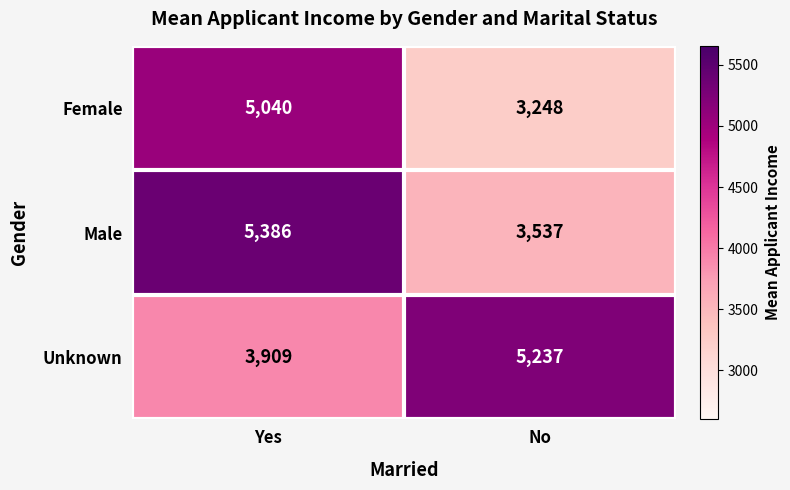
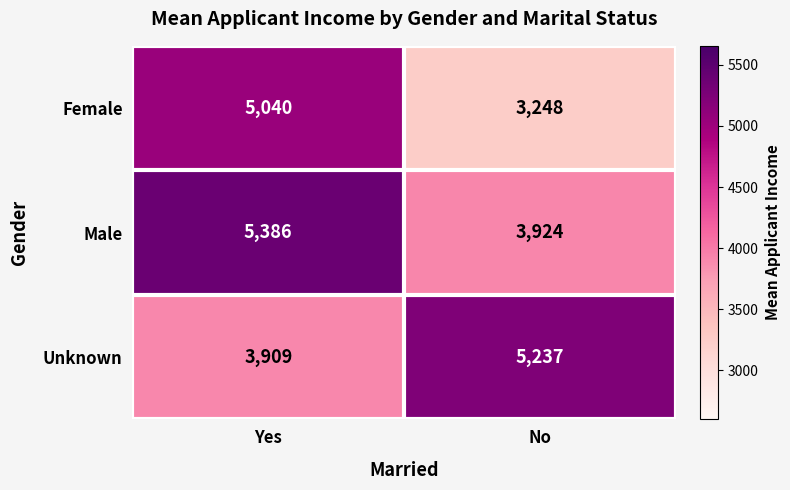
  {
    "Female": {
      "Yes": "5,040",
      "No": "3,248"
    },
    "Male": {
      "Yes": "5,386",
-     "No": "3,537"
+     "No": "3,924"
    },
    "Unknown": {
      "Yes": "3,909",
      "No": "5,237"
    }
  }
